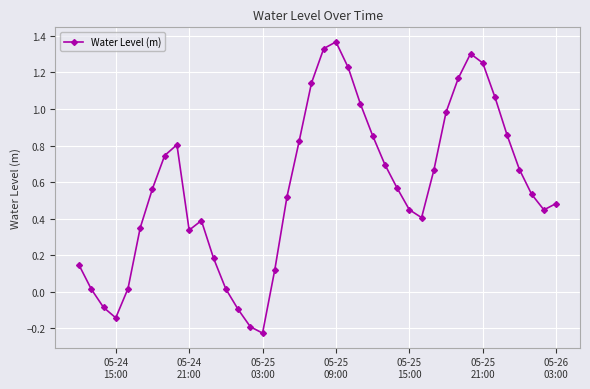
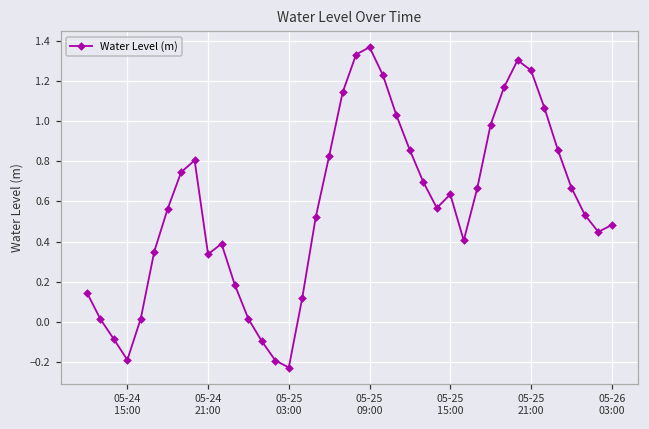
  {
-   "05-24 15:00": -0.14,
+   "05-24 15:00": -0.19,
    "05-24 21:00": 0.34,
    "05-25 03:00": -0.23,
    "05-25 09:00": 1.37,
-   "05-25 15:00": 0.45,
+   "05-25 15:00": 0.64,
    "05-25 21:00": 1.25,
    "05-26 03:00": 0.48
  }
